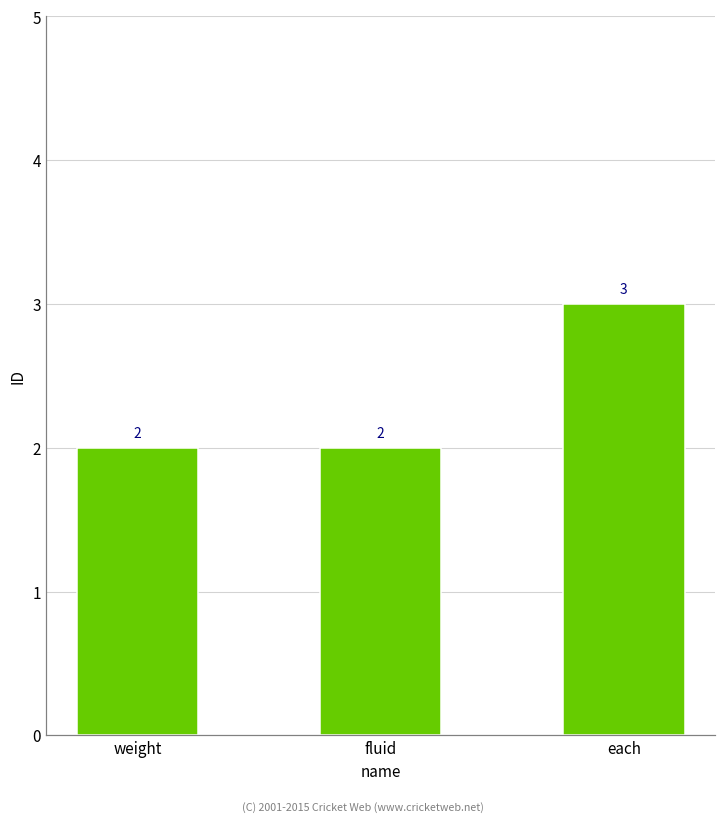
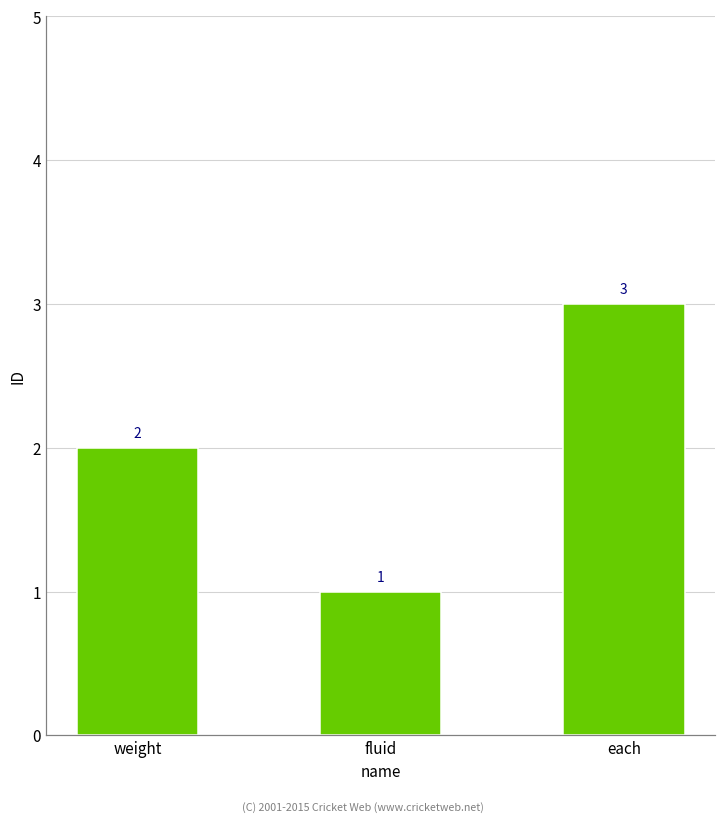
  {
    "weight": 2,
-   "fluid": 2,
+   "fluid": 1,
    "each": 3
  }
